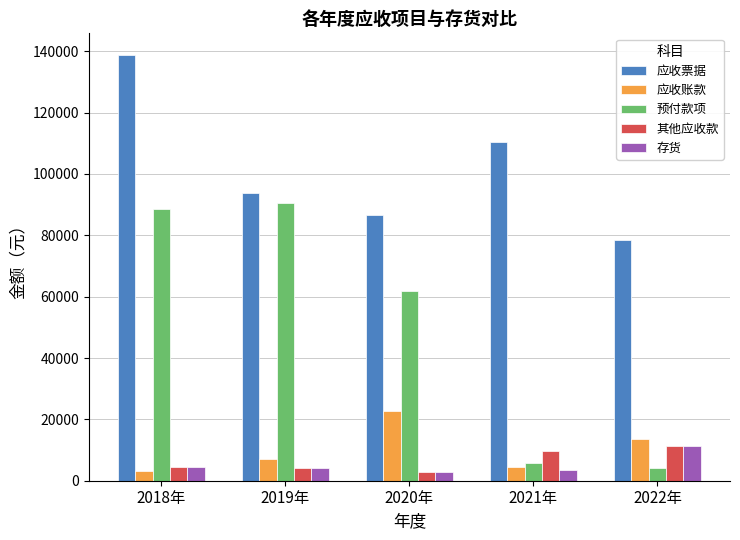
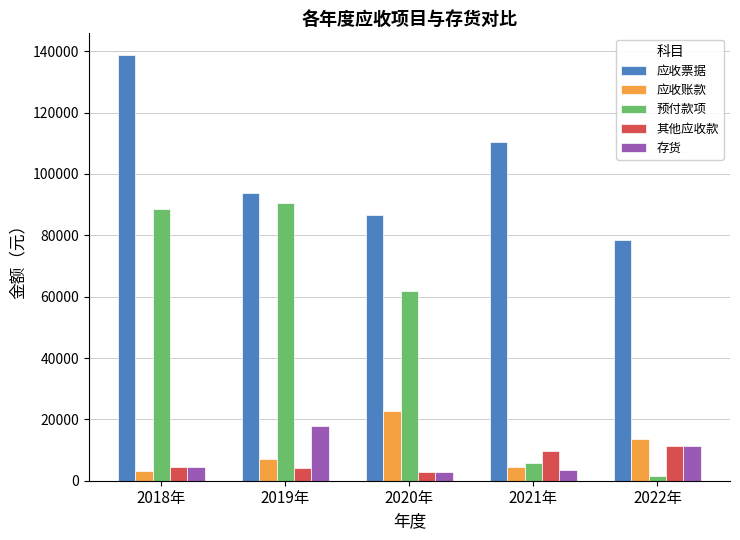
  {
    "应收票据": {
      "2018年": 139000,
      "2019年": 94000,
      "2020年": 87000,
      "2021年": 110000,
      "2022年": 79000
    },
    "应收账款": {
      "2018年": 3000,
      "2019年": 7000,
      "2020年": 23000,
      "2021年": 5000,
      "2022年": 14000
    },
    "预付款项": {
      "2018年": 88000,
      "2019年": 91000,
      "2020年": 62000,
      "2021年": 6000,
-     "2022年": 4000
+     "2022年": 1000
    },
    "其他应收款": {
      "2018年": 4000,
      "2019年": 4000,
      "2020年": 3000,
      "2021年": 10000,
      "2022年": 11000
    },
    "存货": {
      "2018年": 4000,
-     "2019年": 4000,
+     "2019年": 18000,
      "2020年": 3000,
      "2021年": 3000,
      "2022年": 11000
    }
  }
